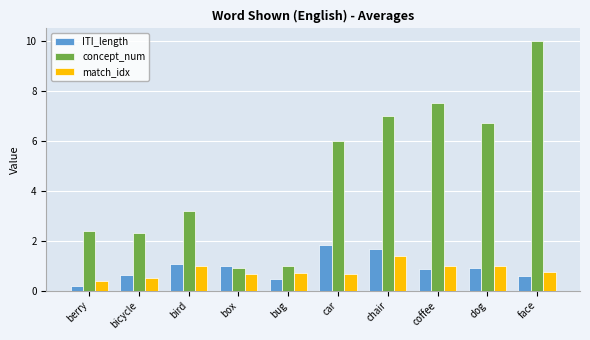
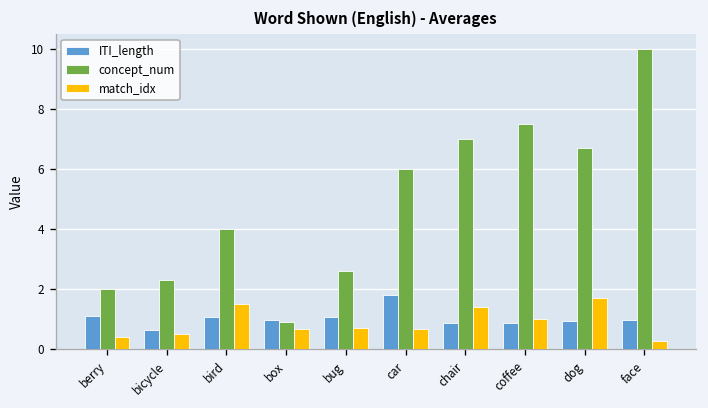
  {
    "ITI_length": {
-     "berry": 0.2,
+     "berry": 1.1,
      "bicycle": 0.6,
      "bird": 1.1,
      "box": 1.0,
-     "bug": 0.5,
+     "bug": 1.1,
      "car": 1.8,
-     "chair": 1.7,
+     "chair": 0.9,
      "coffee": 0.9,
      "dog": 0.9,
-     "face": 0.6
+     "face": 1.0
    },
    "concept_num": {
-     "berry": 2.4,
+     "berry": 2.0,
      "bicycle": 2.3,
-     "bird": 3.2,
+     "bird": 4.0,
      "box": 0.9,
-     "bug": 1.0,
+     "bug": 2.6,
      "car": 6.0,
      "chair": 7.0,
      "coffee": 7.5,
      "dog": 6.7,
      "face": 10.0
    },
    "match_idx": {
      "berry": 0.4,
      "bicycle": 0.5,
-     "bird": 1.0,
+     "bird": 1.5,
      "box": 0.7,
      "bug": 0.7,
      "car": 0.7,
      "chair": 1.4,
      "coffee": 1.0,
-     "dog": 1.0,
-     "face": 0.8
+     "dog": 1.7,
+     "face": 0.3
    }
  }
